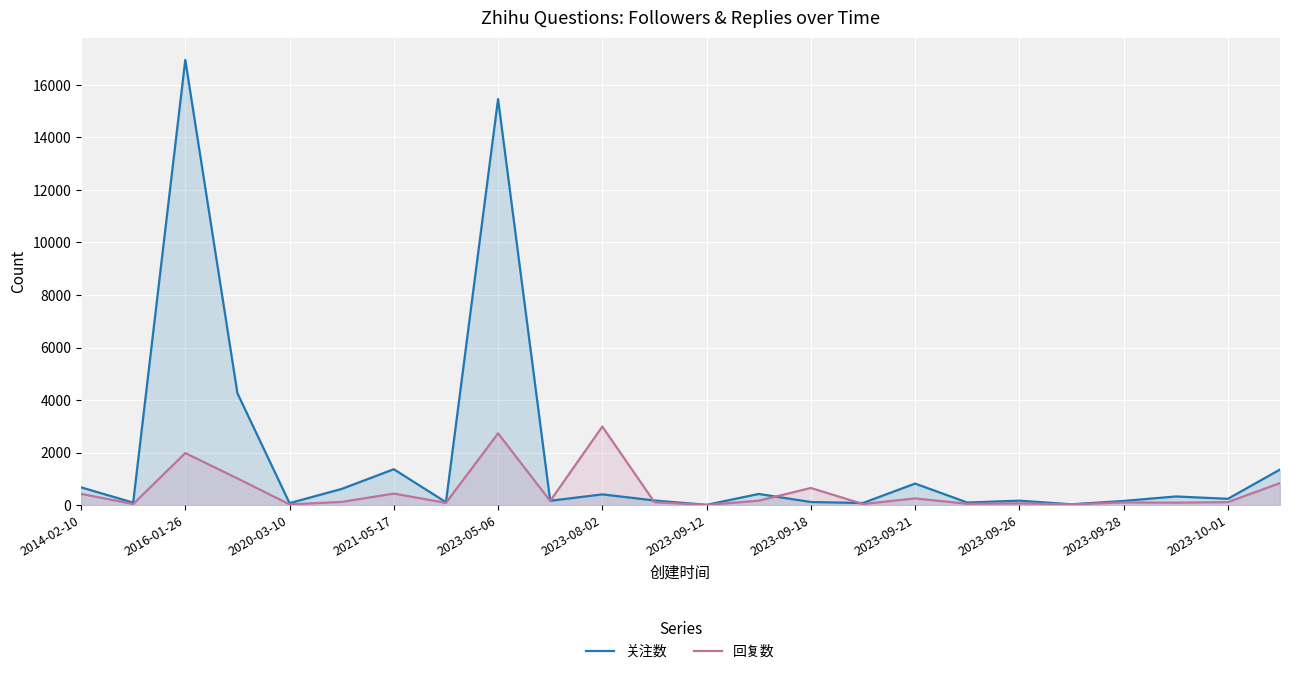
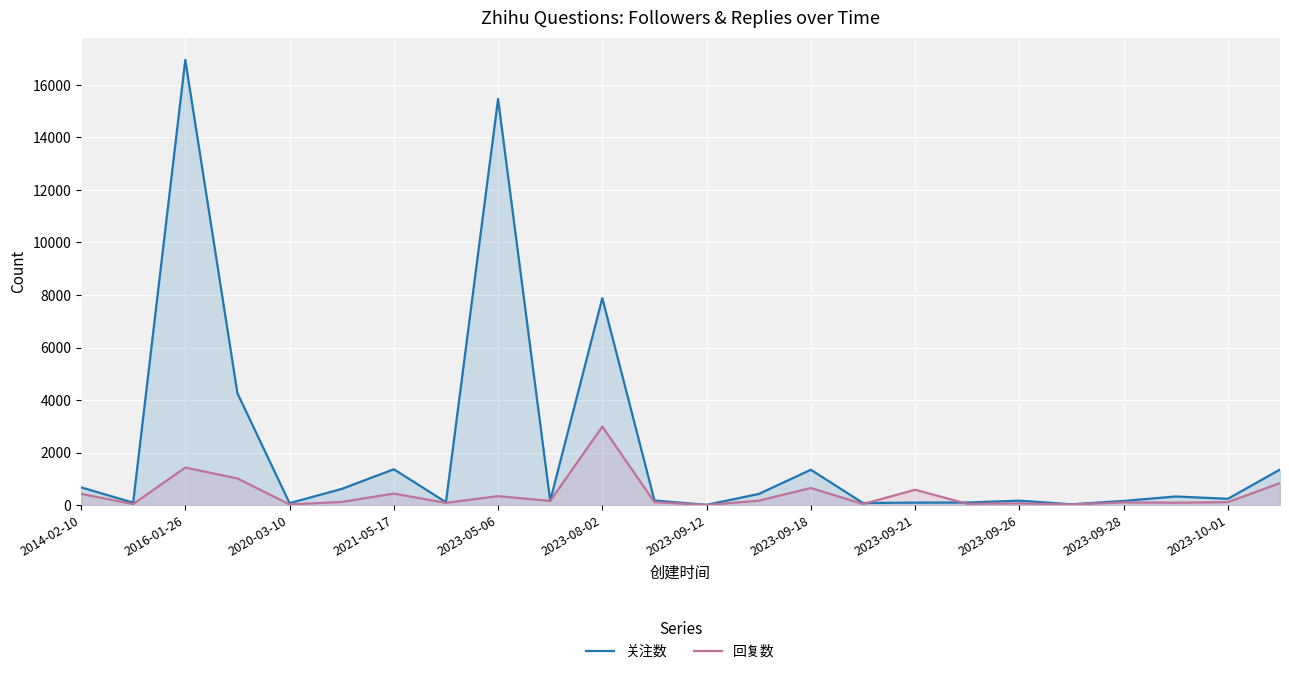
  {
    "关注数": {
      "2014-02-10": 700,
      "2016-01-26": 17000,
      "2021-05-17": 1400,
      "2023-05-06": 15500,
-     "2023-08-02": 400,
-     "2023-09-18": 100,
-     "2023-09-21": 800,
+     "2023-08-02": 7900,
+     "2023-09-18": 1300,
+     "2023-09-21": 100,
      "2023-09-26": 200,
      "2023-10-01": 200
    },
    "回复数": {
      "2014-02-10": 400,
-     "2016-01-26": 2000,
+     "2016-01-26": 1400,
      "2021-05-17": 400,
-     "2023-05-06": 2700,
+     "2023-05-06": 300,
      "2023-08-02": 3000,
      "2023-09-18": 700,
-     "2023-09-21": 300,
+     "2023-09-21": 600,
      "2023-09-26": 100,
      "2023-10-01": 100
    }
  }
